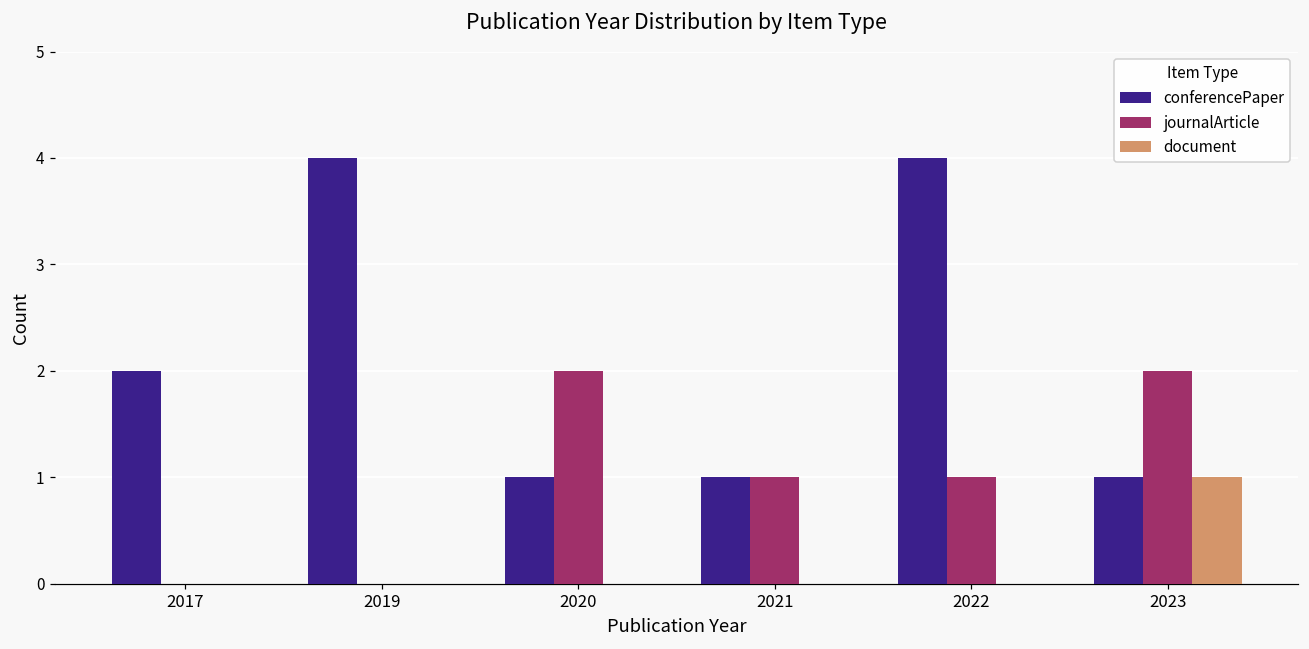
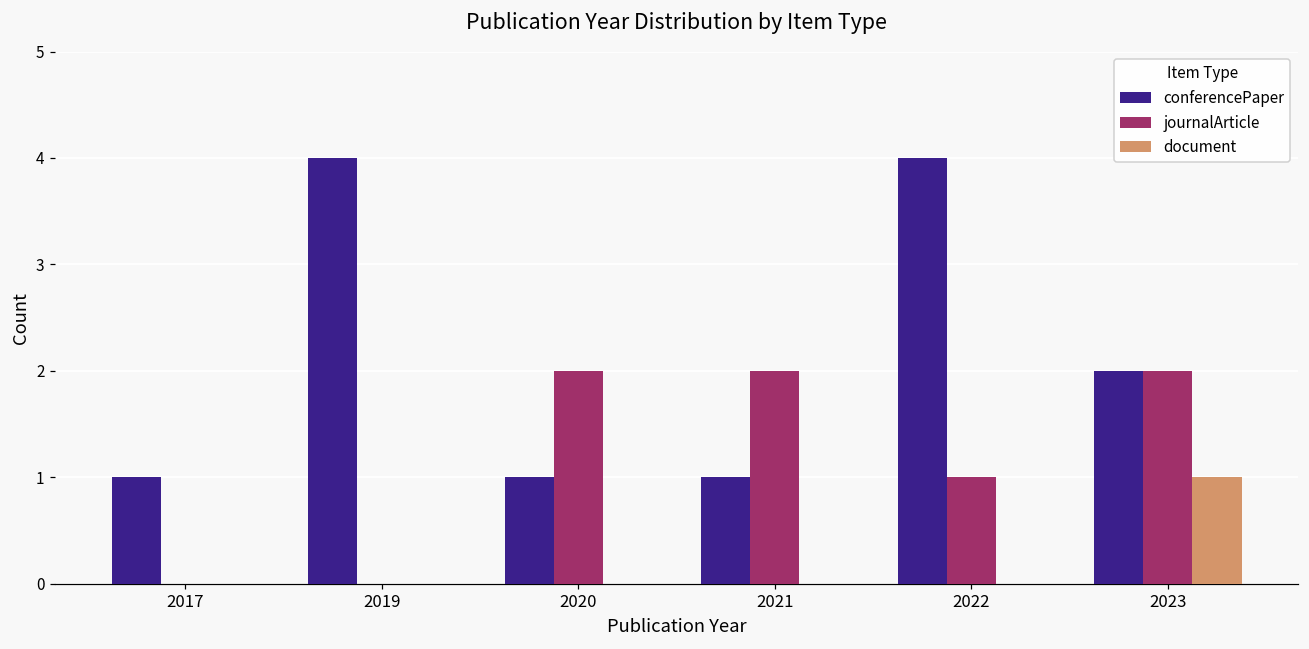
  {
    "conferencePaper": {
-     "2017": 2,
+     "2017": 1,
      "2019": 4,
      "2020": 1,
      "2021": 1,
      "2022": 4,
-     "2023": 1
+     "2023": 2
    },
    "journalArticle": {
      "2017": 0,
      "2019": 0,
      "2020": 2,
-     "2021": 1,
+     "2021": 2,
      "2022": 1,
      "2023": 2
    },
    "document": {
      "2017": 0,
      "2019": 0,
      "2020": 0,
      "2021": 0,
      "2022": 0,
      "2023": 1
    }
  }
